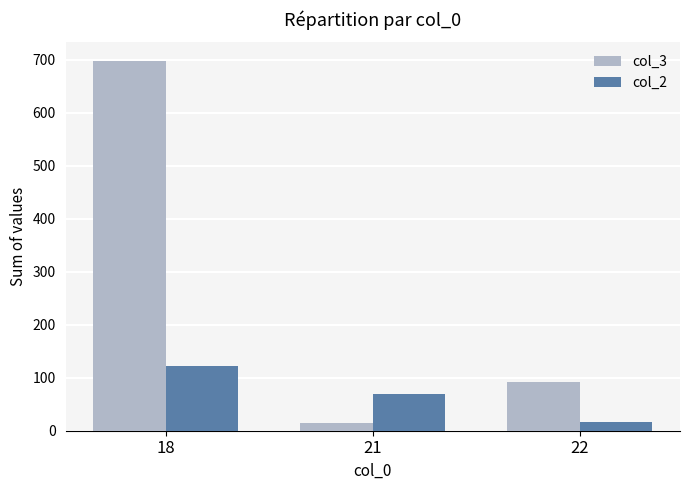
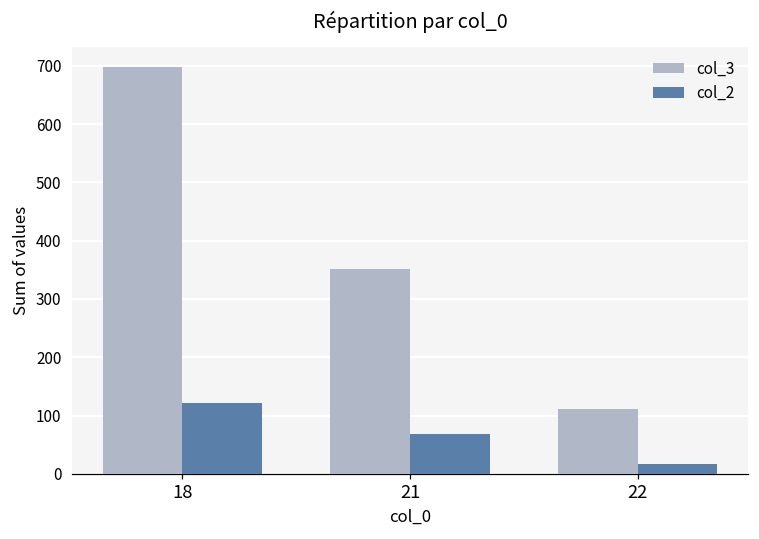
  {
    "col_3": {
      "18": 700,
-     "21": 10,
-     "22": 90
+     "21": 350,
+     "22": 110
    },
    "col_2": {
      "18": 120,
      "21": 70,
      "22": 20
    }
  }
